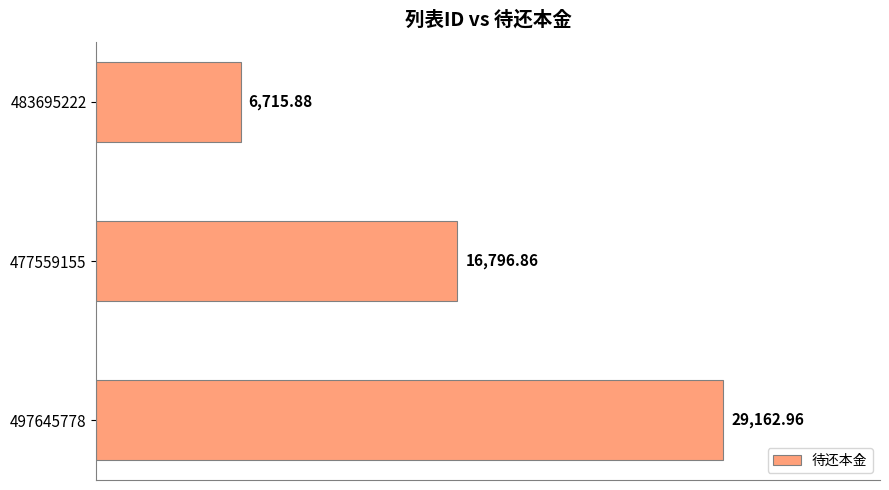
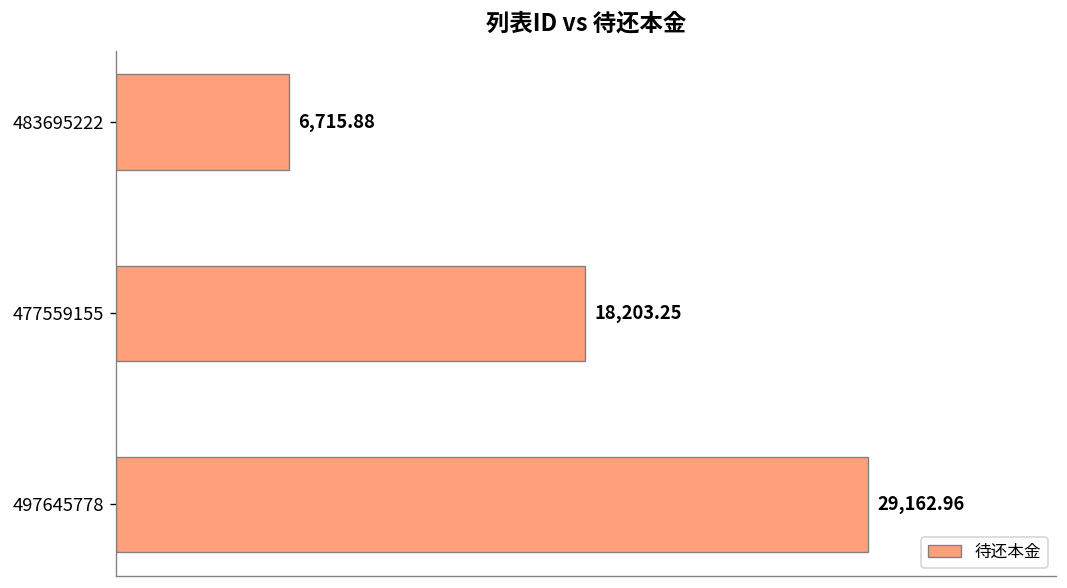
  {
    "483695222": "6,715.88",
-   "477559155": "16,796.86",
+   "477559155": "18,203.25",
    "497645778": "29,162.96"
  }
